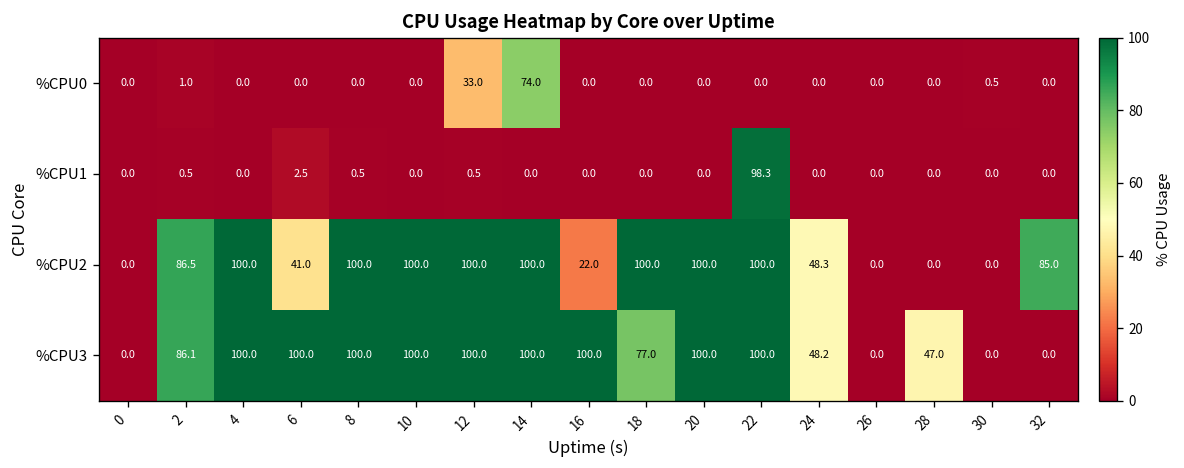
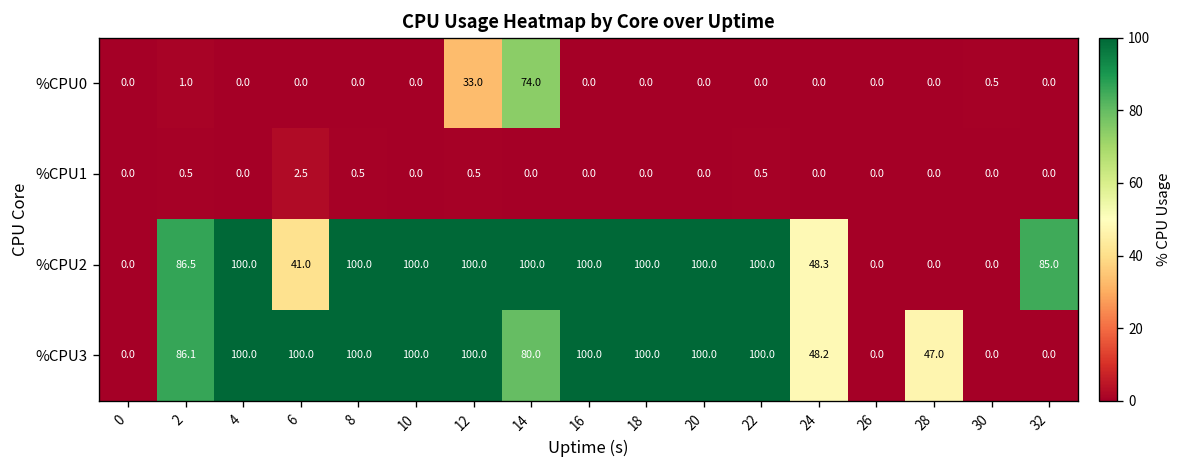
  {
    "%CPU0": {
      "0": 0.0,
      "2": 1.0,
      "4": 0.0,
      "6": 0.0,
      "8": 0.0,
      "10": 0.0,
      "12": 33.0,
      "14": 74.0,
      "16": 0.0,
      "18": 0.0,
      "20": 0.0,
      "22": 0.0,
      "24": 0.0,
      "26": 0.0,
      "28": 0.0,
      "30": 0.5,
      "32": 0.0
    },
    "%CPU1": {
      "0": 0.0,
      "2": 0.5,
      "4": 0.0,
      "6": 2.5,
      "8": 0.5,
      "10": 0.0,
      "12": 0.5,
      "14": 0.0,
      "16": 0.0,
      "18": 0.0,
      "20": 0.0,
-     "22": 98.3,
+     "22": 0.5,
      "24": 0.0,
      "26": 0.0,
      "28": 0.0,
      "30": 0.0,
      "32": 0.0
    },
    "%CPU2": {
      "0": 0.0,
      "2": 86.5,
      "4": 100.0,
      "6": 41.0,
      "8": 100.0,
      "10": 100.0,
      "12": 100.0,
      "14": 100.0,
-     "16": 22.0,
+     "16": 100.0,
      "18": 100.0,
      "20": 100.0,
      "22": 100.0,
      "24": 48.3,
      "26": 0.0,
      "28": 0.0,
      "30": 0.0,
      "32": 85.0
    },
    "%CPU3": {
      "0": 0.0,
      "2": 86.1,
      "4": 100.0,
      "6": 100.0,
      "8": 100.0,
      "10": 100.0,
      "12": 100.0,
-     "14": 100.0,
+     "14": 80.0,
      "16": 100.0,
-     "18": 77.0,
+     "18": 100.0,
      "20": 100.0,
      "22": 100.0,
      "24": 48.2,
      "26": 0.0,
      "28": 47.0,
      "30": 0.0,
      "32": 0.0
    }
  }
